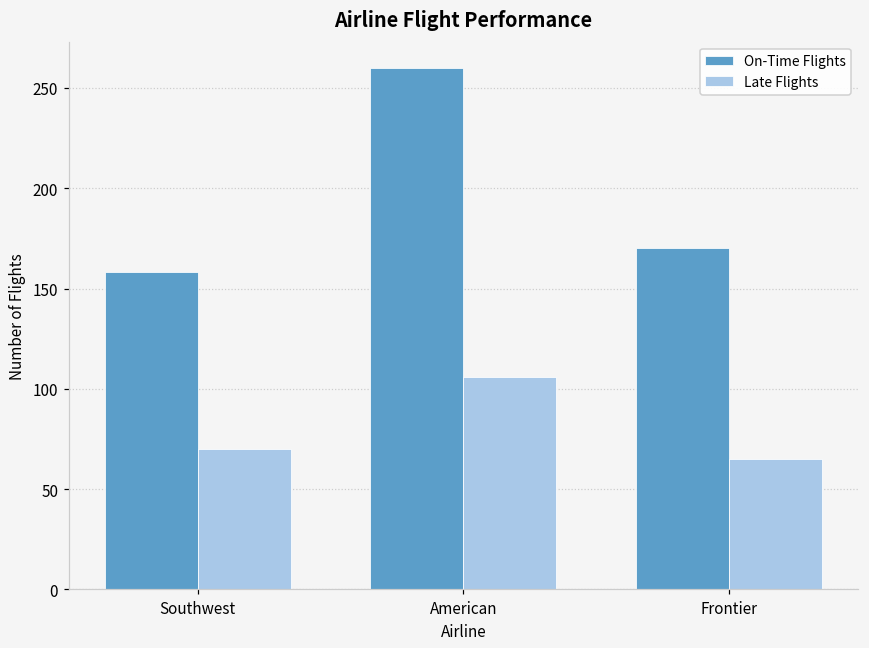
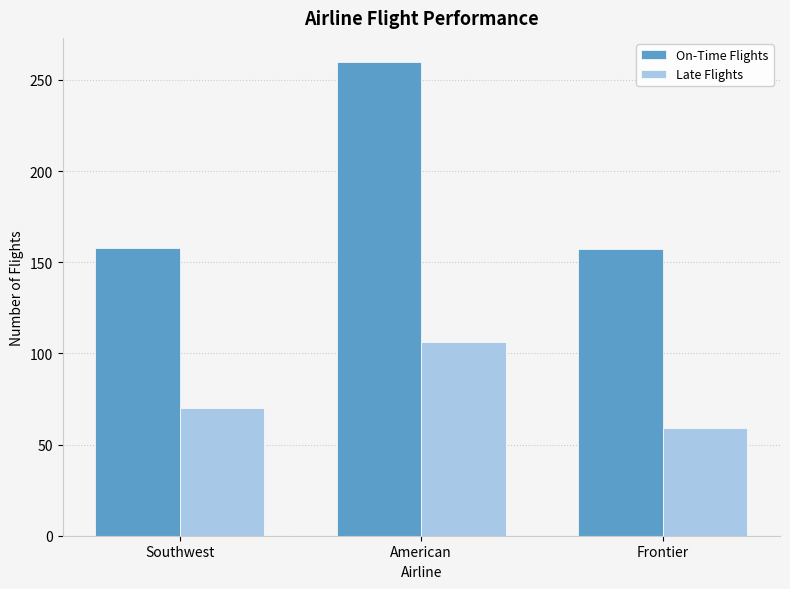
  {
    "On-Time Flights": {
      "Southwest": 158,
      "American": 260,
-     "Frontier": 170
+     "Frontier": 157
    },
    "Late Flights": {
      "Southwest": 70,
      "American": 106,
-     "Frontier": 65
+     "Frontier": 59
    }
  }
